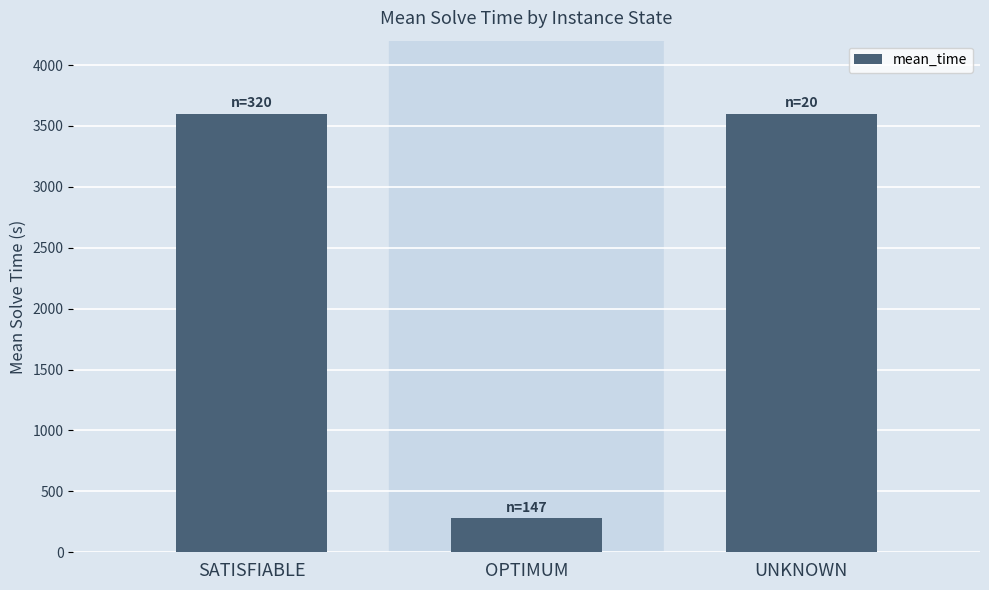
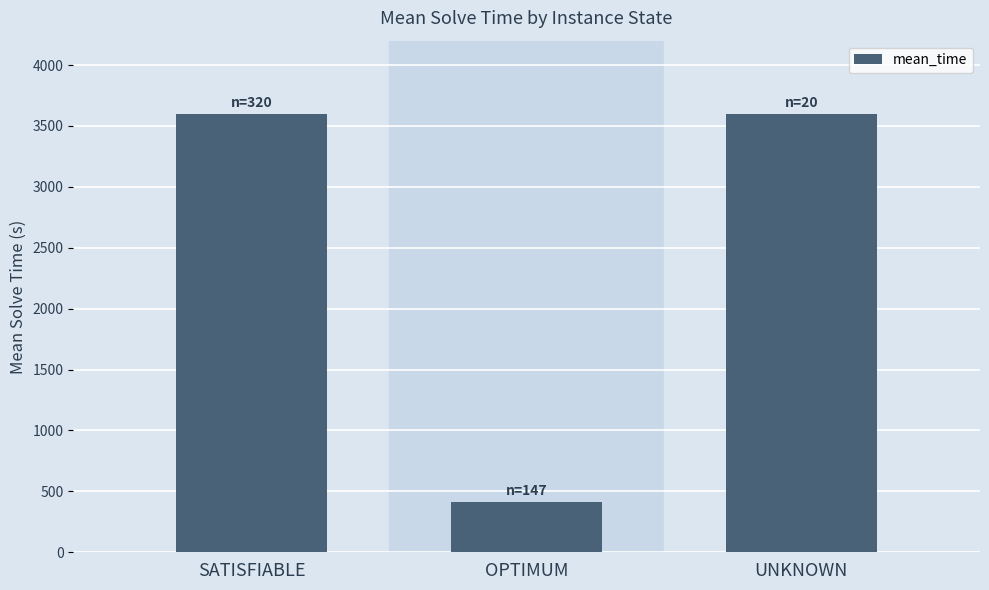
  {
-   "OPTIMUM": 280
+   "OPTIMUM": 410
  }
